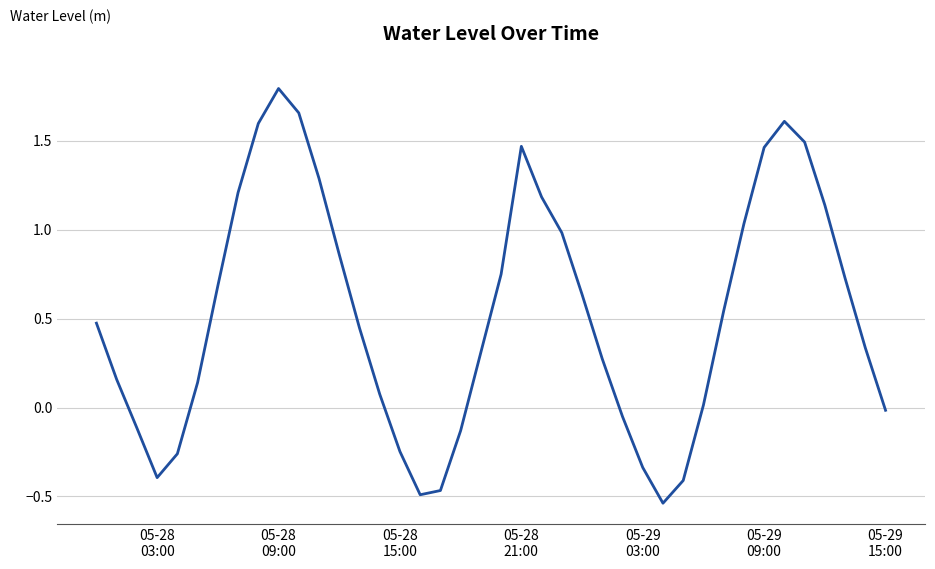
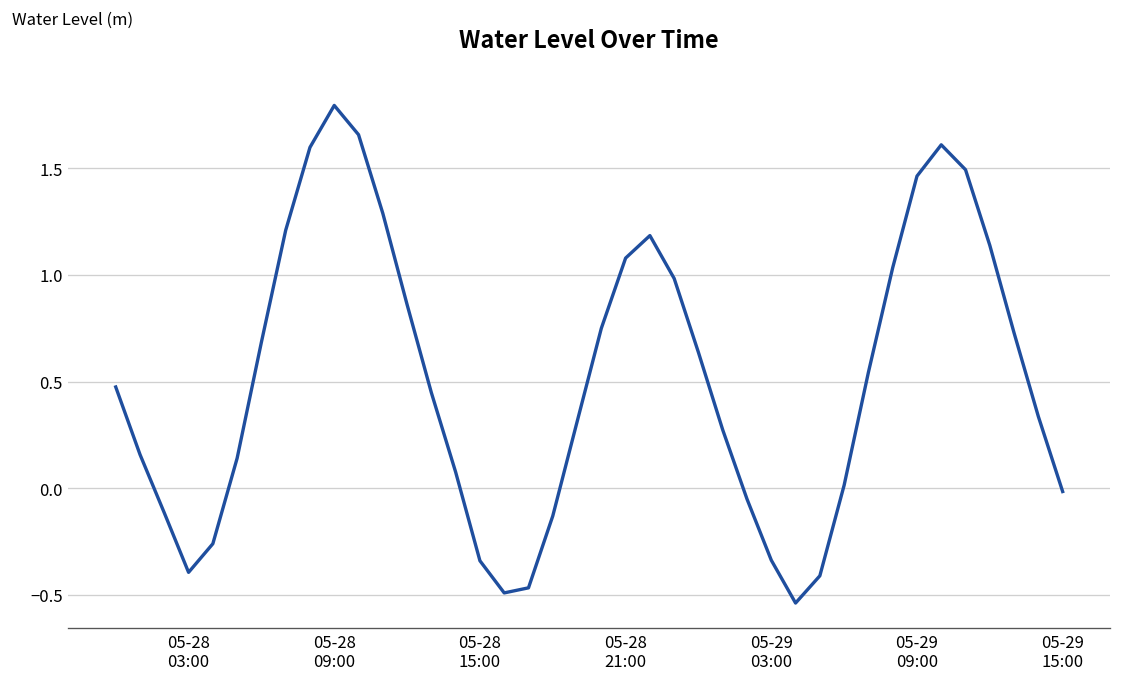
  {
    "05-28 03:00": -0.39,
    "05-28 09:00": 1.79,
-   "05-28 15:00": -0.25,
-   "05-28 21:00": 1.47,
+   "05-28 15:00": -0.34,
+   "05-28 21:00": 1.08,
    "05-29 03:00": -0.34,
    "05-29 09:00": 1.46,
    "05-29 15:00": -0.02
  }
